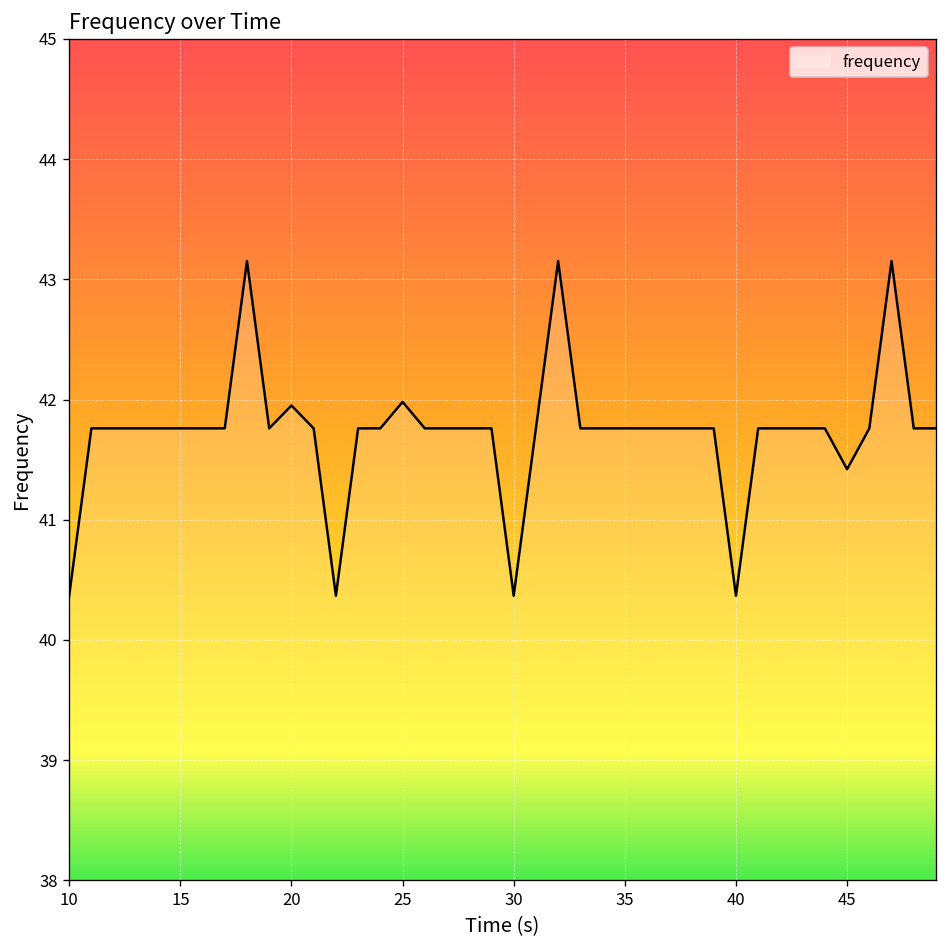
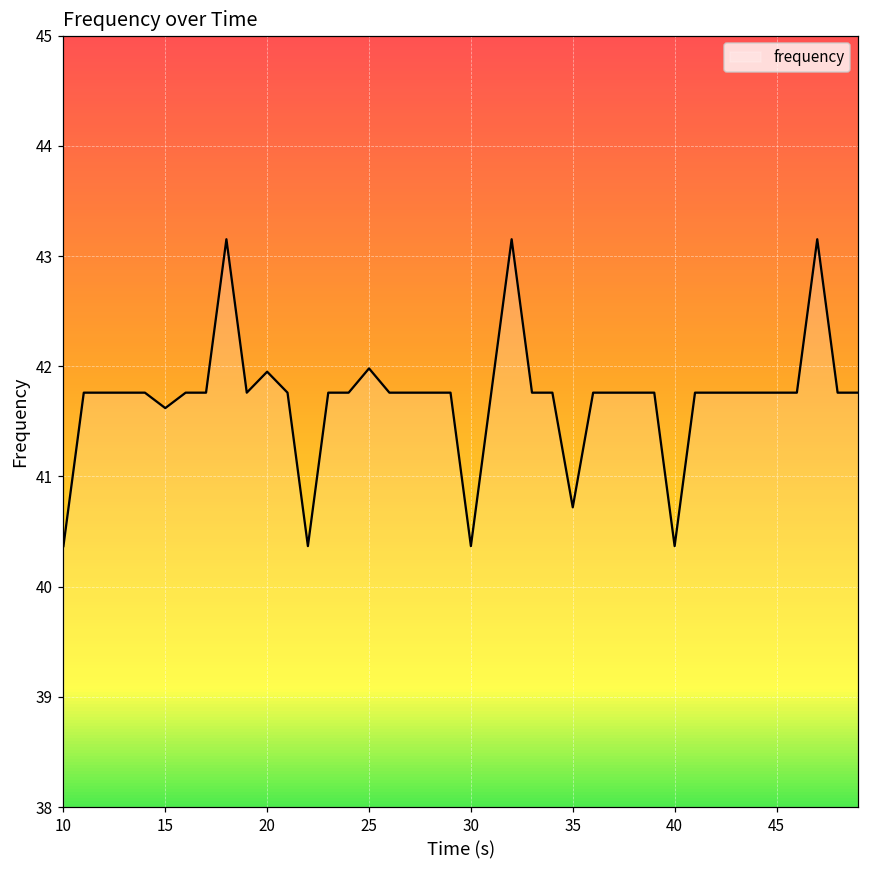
  {
    "10": 40.37,
-   "15": 41.76,
+   "15": 41.62,
    "20": 41.95,
    "25": 41.98,
    "30": 40.37,
-   "35": 41.76,
+   "35": 40.72,
    "40": 40.37,
-   "45": 41.42
+   "45": 41.76
  }
